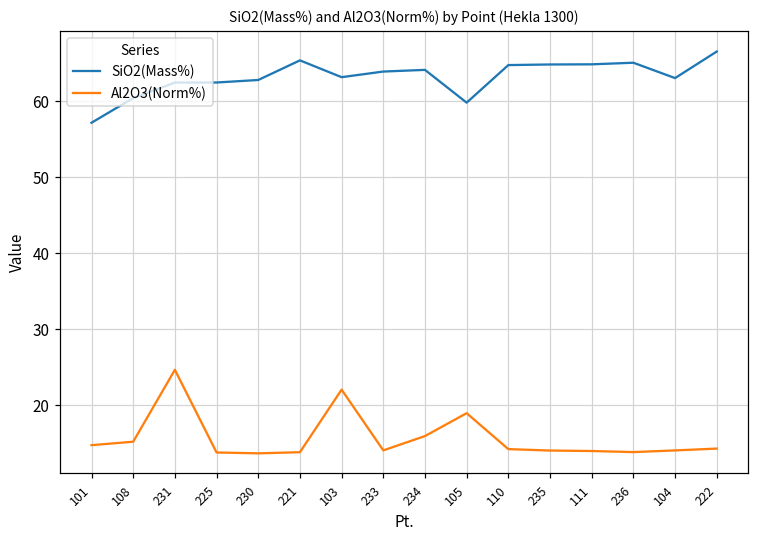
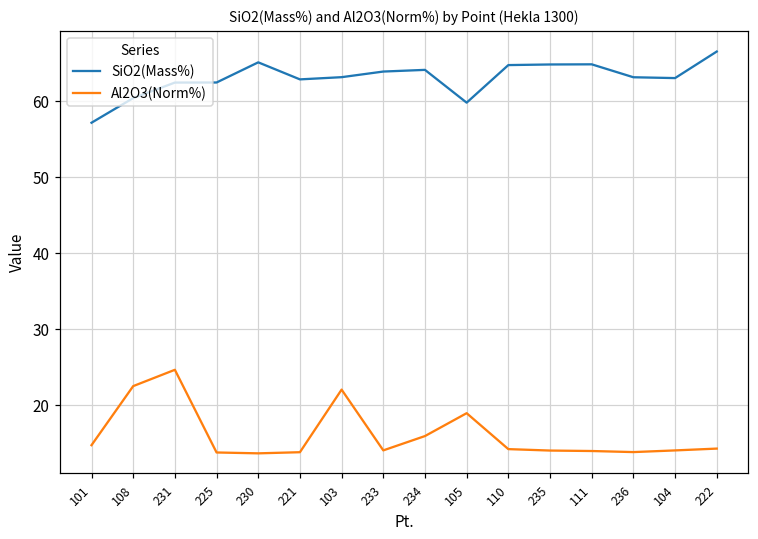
  {
    "SiO2(Mass%)": {
      "101": 57,
      "225": 62,
-     "230": 63,
-     "221": 65,
+     "230": 65,
+     "221": 63,
      "103": 63,
      "233": 64,
      "234": 64,
      "105": 60,
      "110": 65,
      "235": 65,
      "111": 65,
-     "236": 65,
+     "236": 63,
      "104": 63,
      "222": 67
    },
    "Al2O3(Norm%)": {
      "101": 15,
-     "108": 15,
+     "108": 23,
      "231": 25,
      "225": 14,
      "230": 14,
      "221": 14,
      "103": 22,
      "233": 14,
      "234": 16,
      "105": 19,
      "110": 14,
      "235": 14,
      "111": 14,
      "236": 14,
      "104": 14,
      "222": 14
    }
  }
